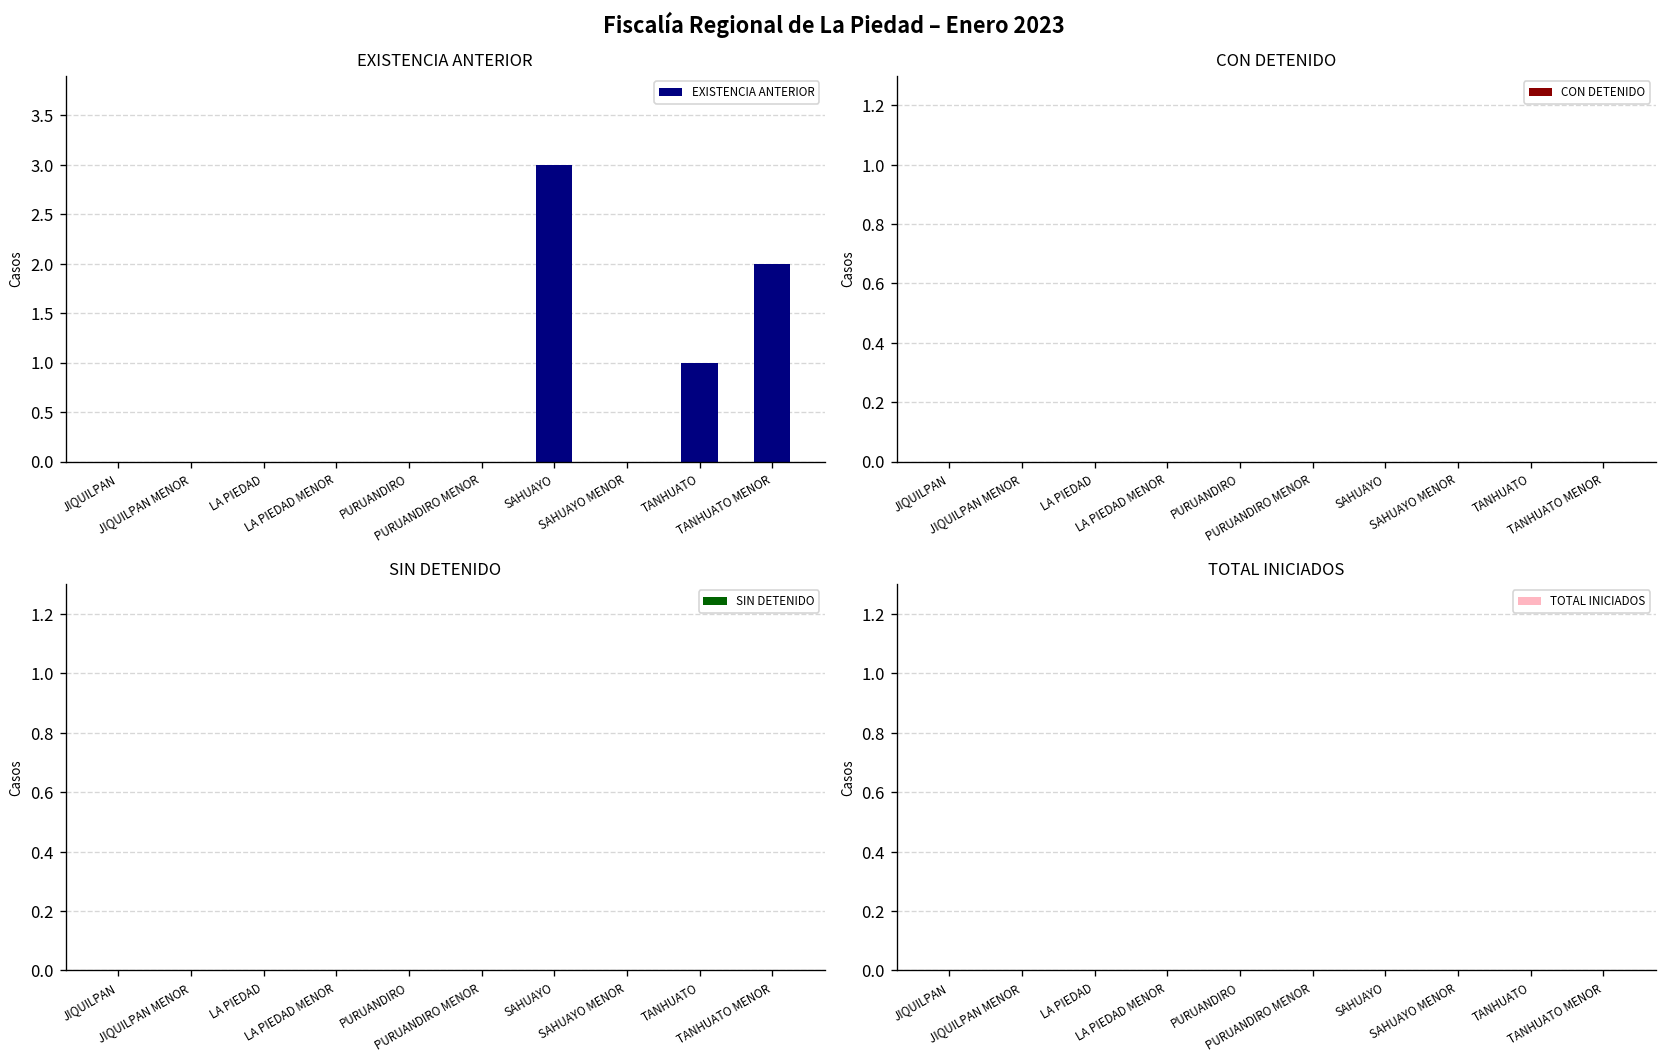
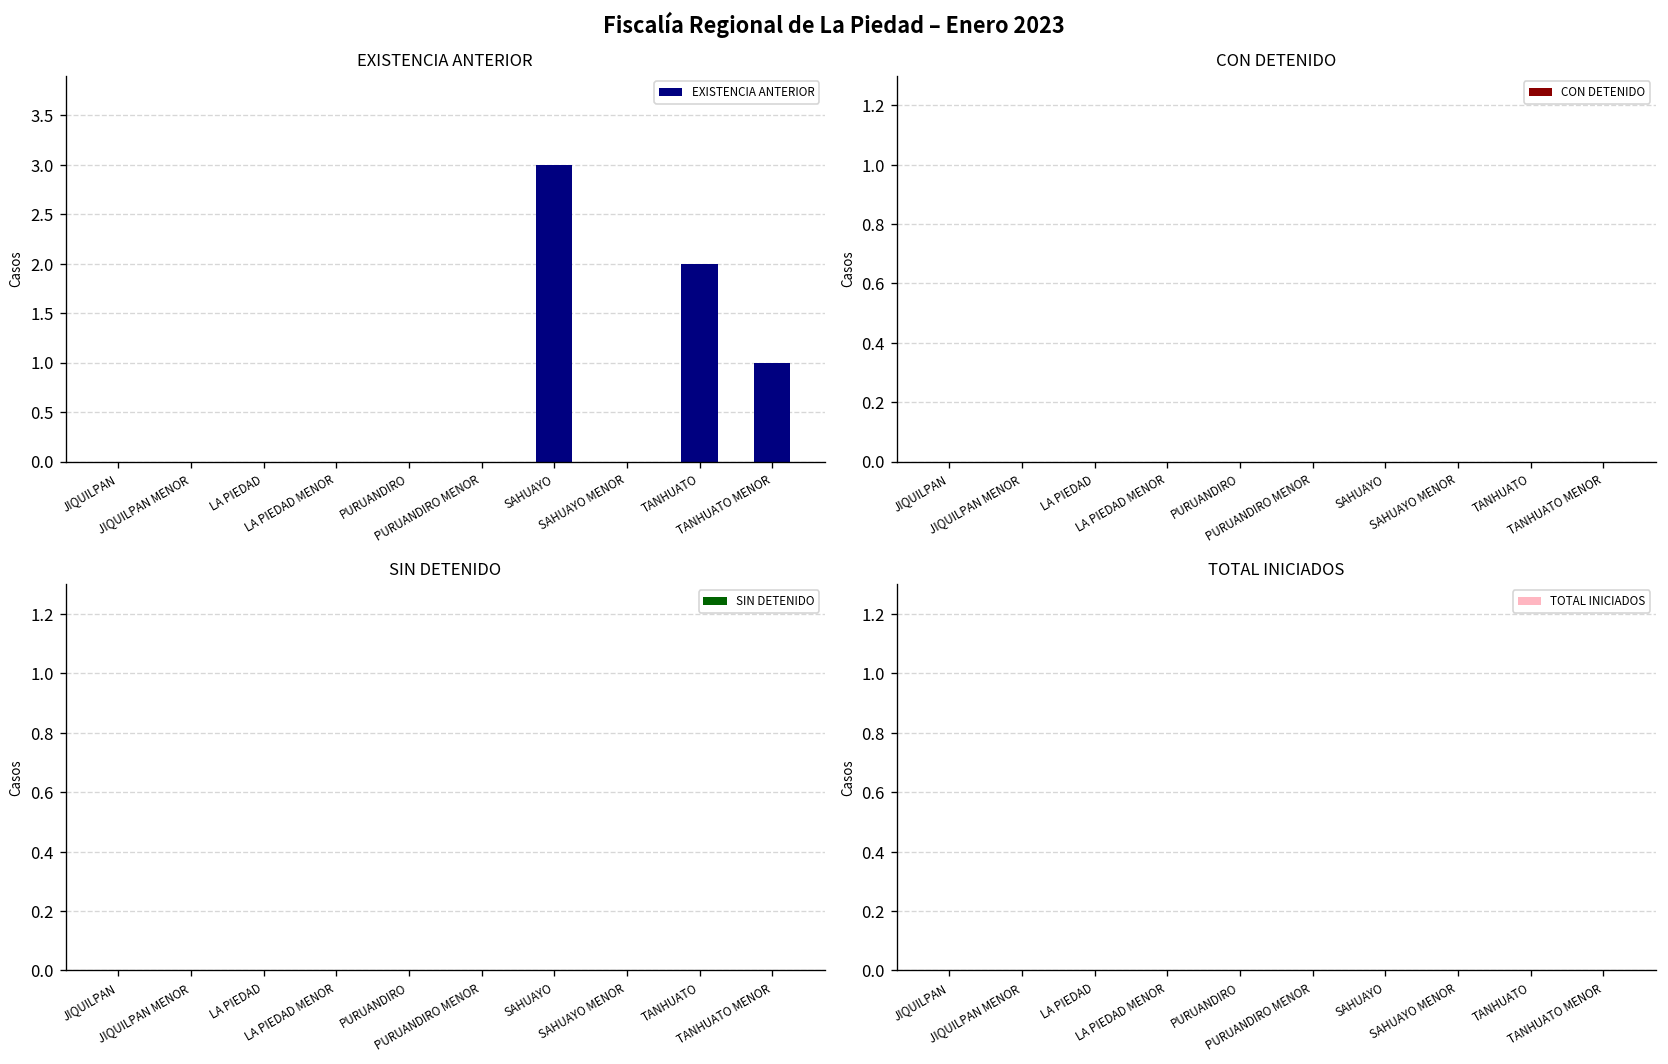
  {
    "EXISTENCIA ANTERIOR": {
      "JIQUILPAN": 0,
      "JIQUILPAN MENOR": 0,
      "LA PIEDAD": 0,
      "LA PIEDAD MENOR": 0,
      "PURUANDIRO": 0,
      "PURUANDIRO MENOR": 0,
      "SAHUAYO": 3,
      "SAHUAYO MENOR": 0,
-     "TANHUATO": 1,
-     "TANHUATO MENOR": 2
+     "TANHUATO": 2,
+     "TANHUATO MENOR": 1
    },
    "CON DETENIDO": {
      "JIQUILPAN": 0.00,
      "JIQUILPAN MENOR": 0.00,
      "LA PIEDAD": 0.00,
      "LA PIEDAD MENOR": 0.00,
      "PURUANDIRO": 0.00,
      "PURUANDIRO MENOR": 0.00,
      "SAHUAYO": 0.00,
      "SAHUAYO MENOR": 0.00,
      "TANHUATO": 0.00,
      "TANHUATO MENOR": 0.00
    },
    "SIN DETENIDO": {
      "JIQUILPAN": 0.00,
      "JIQUILPAN MENOR": 0.00,
      "LA PIEDAD": 0.00,
      "LA PIEDAD MENOR": 0.00,
      "PURUANDIRO": 0.00,
      "PURUANDIRO MENOR": 0.00,
      "SAHUAYO": 0.00,
      "SAHUAYO MENOR": 0.00,
      "TANHUATO": 0.00,
      "TANHUATO MENOR": 0.00
    },
    "TOTAL INICIADOS": {
      "JIQUILPAN": 0.00,
      "JIQUILPAN MENOR": 0.00,
      "LA PIEDAD": 0.00,
      "LA PIEDAD MENOR": 0.00,
      "PURUANDIRO": 0.00,
      "PURUANDIRO MENOR": 0.00,
      "SAHUAYO": 0.00,
      "SAHUAYO MENOR": 0.00,
      "TANHUATO": 0.00,
      "TANHUATO MENOR": 0.00
    }
  }
